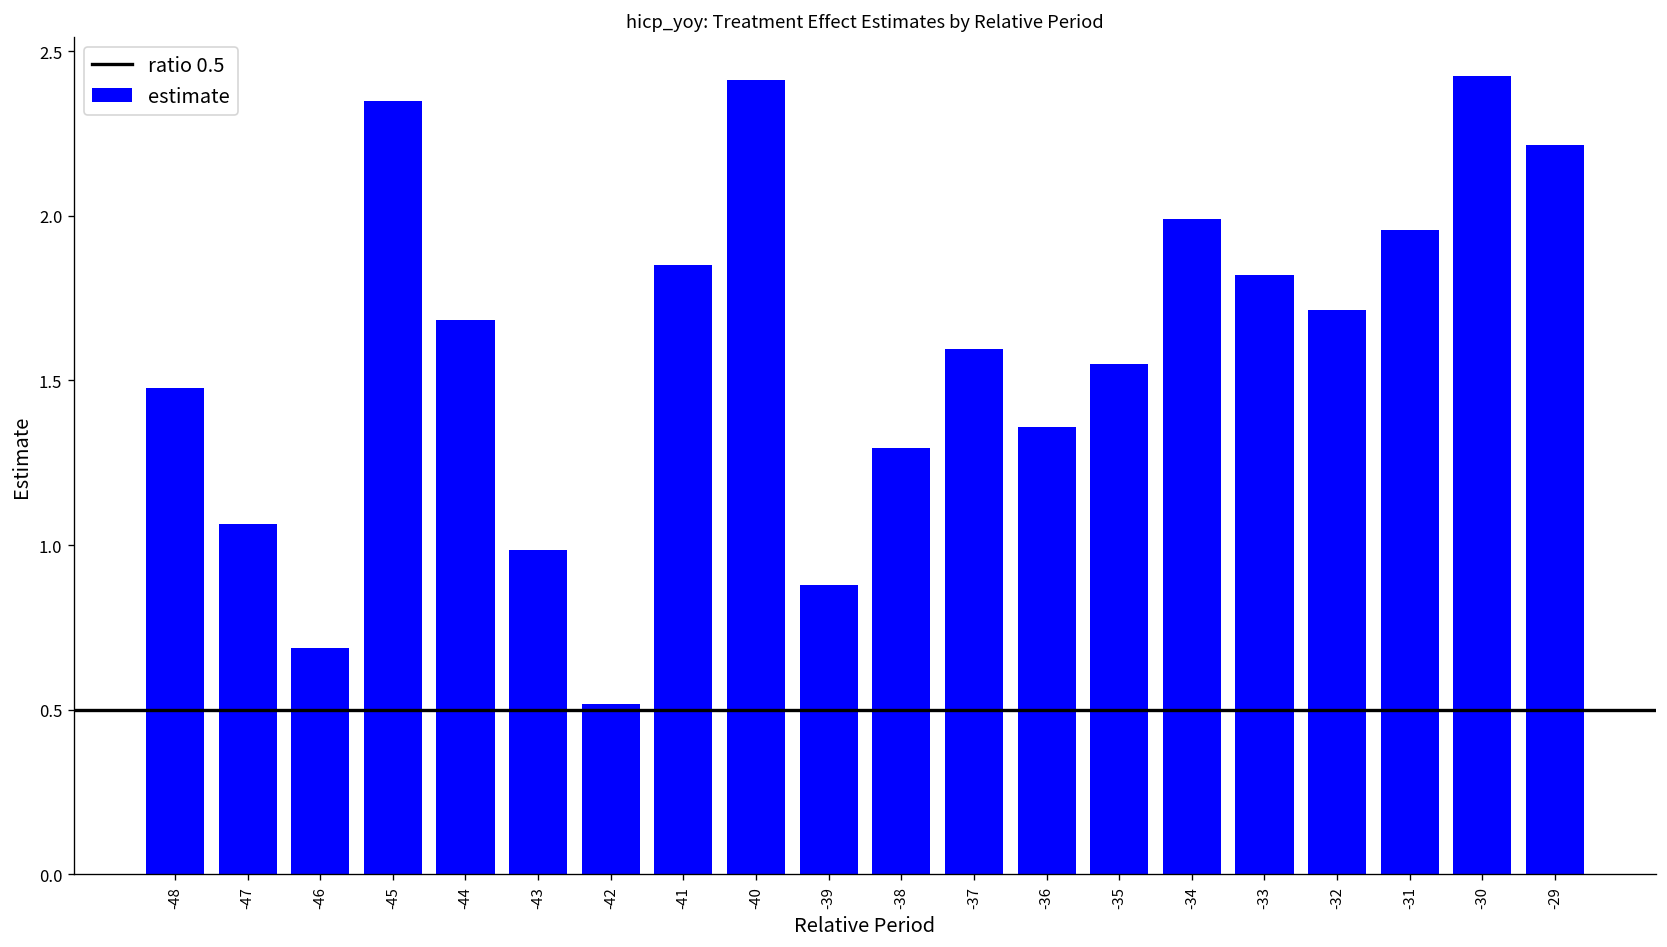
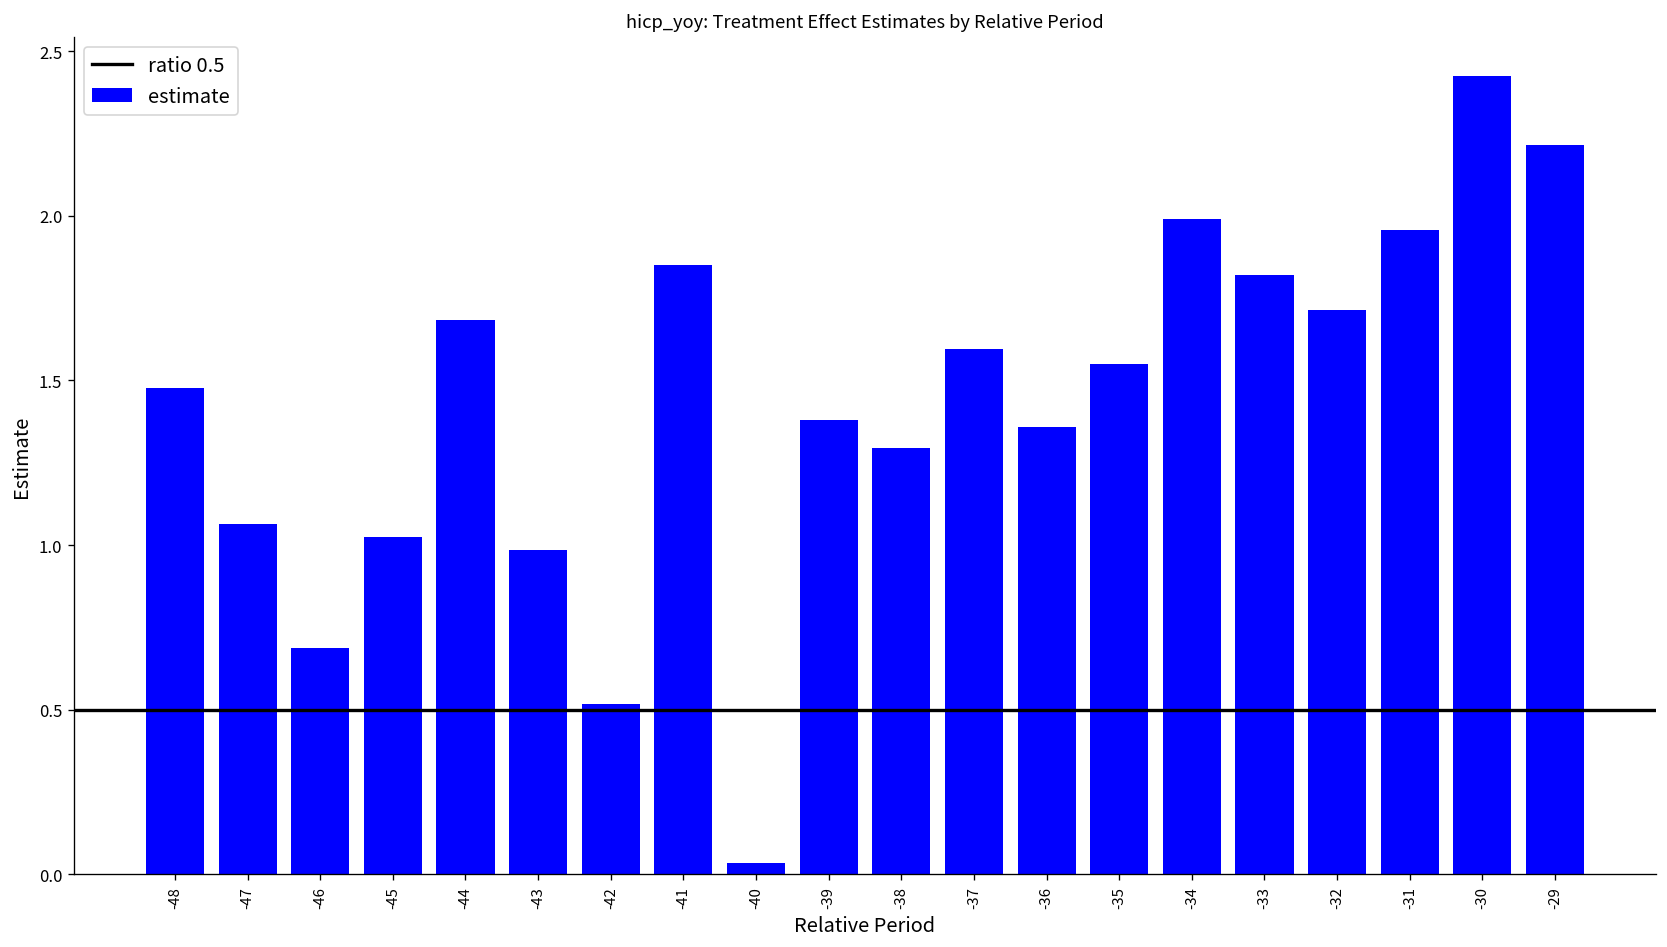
  {
    "-48": 1.48,
    "-47": 1.06,
    "-46": 0.69,
-   "-45": 2.35,
+   "-45": 1.02,
    "-44": 1.68,
    "-43": 0.98,
    "-42": 0.52,
    "-41": 1.85,
-   "-40": 2.41,
-   "-39": 0.88,
+   "-40": 0.03,
+   "-39": 1.38,
    "-38": 1.29,
    "-37": 1.60,
    "-36": 1.36,
    "-35": 1.55,
    "-34": 1.99,
    "-33": 1.82,
    "-32": 1.71,
    "-31": 1.96,
    "-30": 2.42,
    "-29": 2.22
  }
